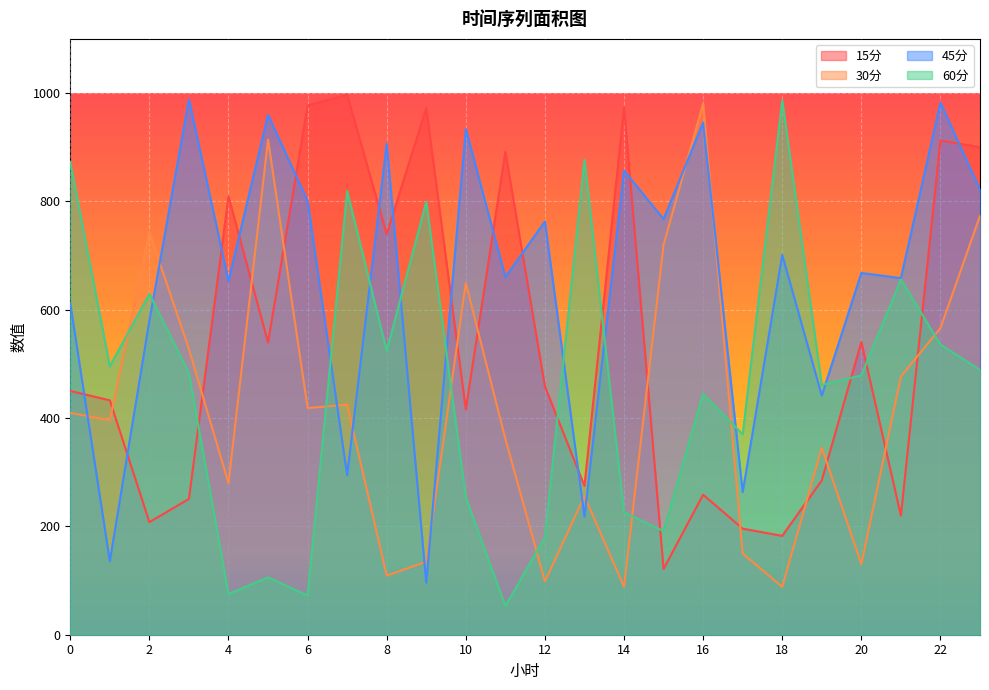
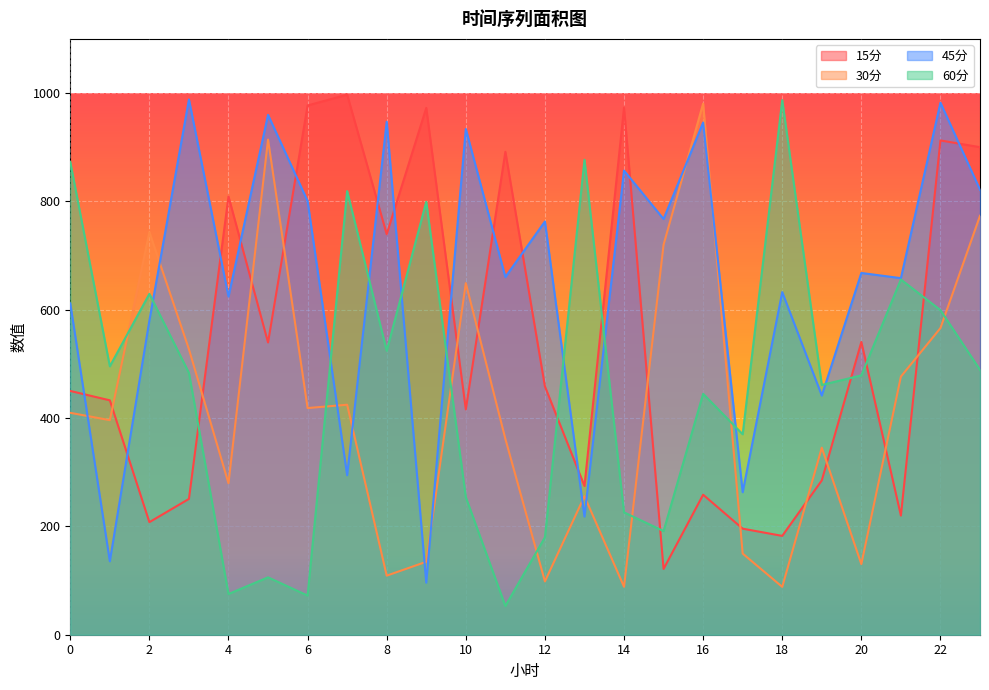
  {
    "45分": {
      "0": 610,
      "2": 580,
-     "4": 650,
+     "4": 620,
      "6": 800,
-     "8": 910,
+     "8": 950,
      "10": 930,
      "12": 760,
      "14": 860,
      "16": 950,
-     "18": 700,
+     "18": 630,
      "20": 670,
      "22": 980
    },
    "60分": {
      "0": 870,
      "2": 630,
      "4": 80,
      "6": 70,
      "8": 520,
      "10": 250,
      "12": 180,
      "14": 230,
      "16": 440,
      "18": 990,
      "20": 480,
-     "22": 540
+     "22": 600
    }
  }
